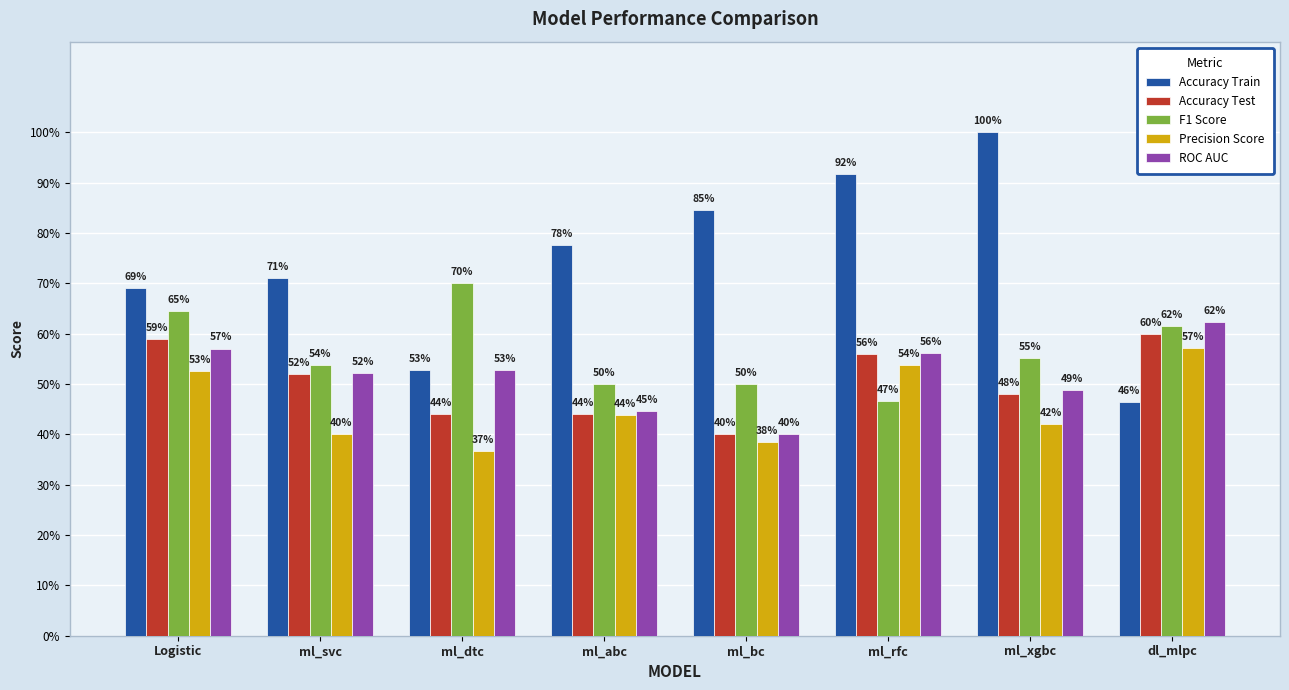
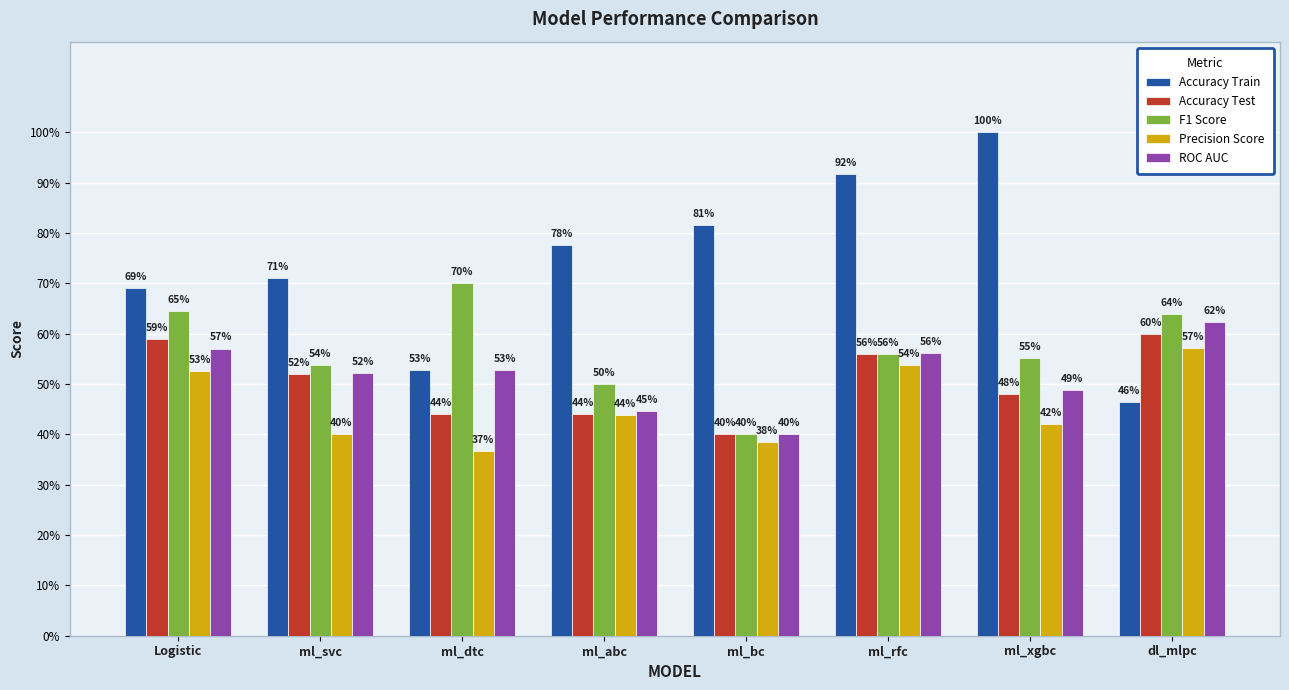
  {
    "Accuracy Train": {
      "Logistic": "69%",
      "ml_svc": "71%",
      "ml_dtc": "53%",
      "ml_abc": "78%",
-     "ml_bc": "85%",
+     "ml_bc": "81%",
      "ml_rfc": "92%",
      "ml_xgbc": "100%",
      "dl_mlpc": "46%"
    },
    "Accuracy Test": {
      "Logistic": "59%",
      "ml_svc": "52%",
      "ml_dtc": "44%",
      "ml_abc": "44%",
      "ml_bc": "40%",
      "ml_rfc": "56%",
      "ml_xgbc": "48%",
      "dl_mlpc": "60%"
    },
    "F1 Score": {
      "Logistic": "65%",
      "ml_svc": "54%",
      "ml_dtc": "70%",
      "ml_abc": "50%",
-     "ml_bc": "50%",
-     "ml_rfc": "47%",
+     "ml_bc": "40%",
+     "ml_rfc": "56%",
      "ml_xgbc": "55%",
-     "dl_mlpc": "62%"
+     "dl_mlpc": "64%"
    },
    "Precision Score": {
      "Logistic": "53%",
      "ml_svc": "40%",
      "ml_dtc": "37%",
      "ml_abc": "44%",
      "ml_bc": "38%",
      "ml_rfc": "54%",
      "ml_xgbc": "42%",
      "dl_mlpc": "57%"
    },
    "ROC AUC": {
      "Logistic": "57%",
      "ml_svc": "52%",
      "ml_dtc": "53%",
      "ml_abc": "45%",
      "ml_bc": "40%",
      "ml_rfc": "56%",
      "ml_xgbc": "49%",
      "dl_mlpc": "62%"
    }
  }
